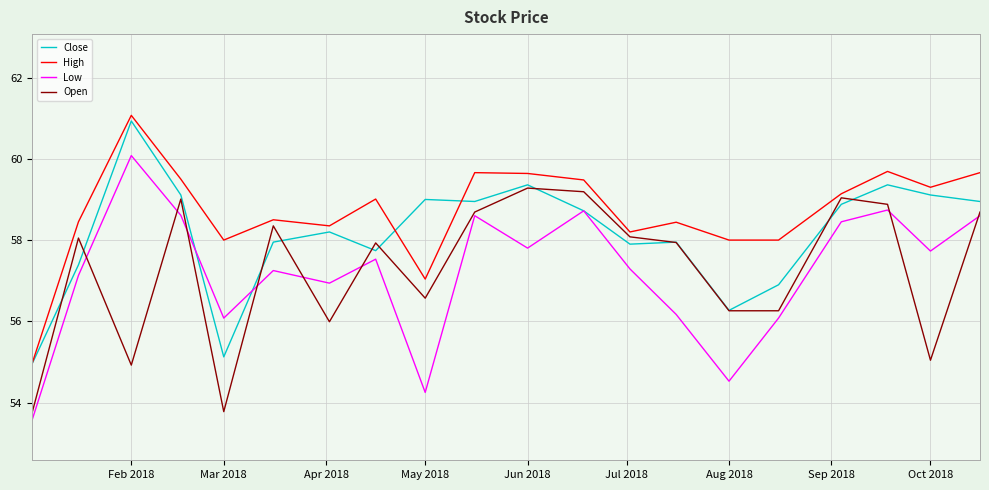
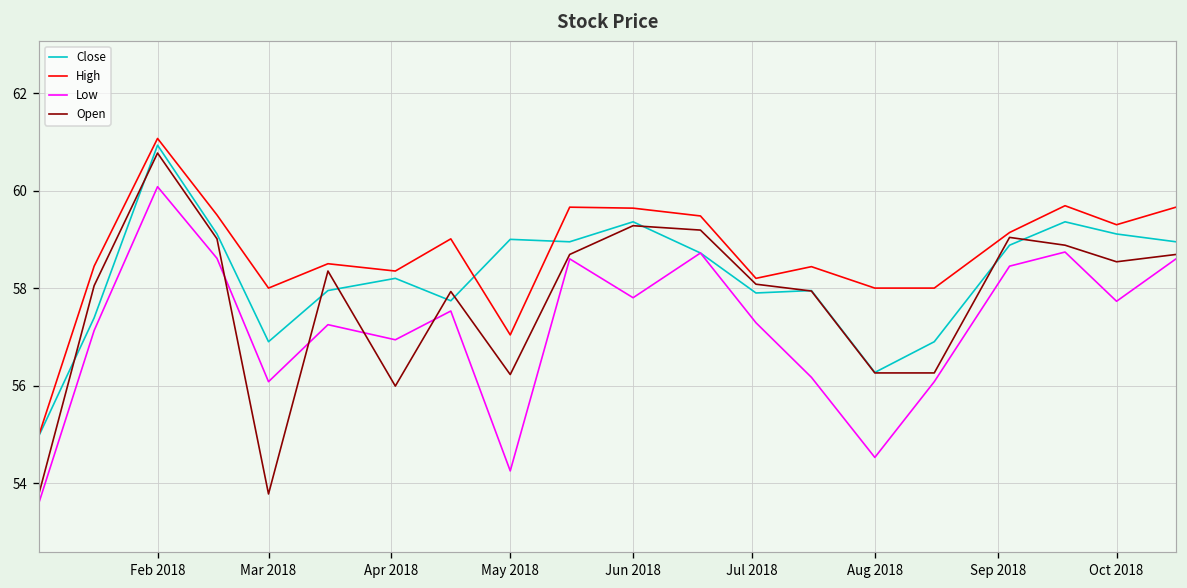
  {
    "Close": {
      "Feb 2018": 60.9,
-     "Mar 2018": 55.1,
+     "Mar 2018": 56.9,
      "May 2018": 59.0,
      "Jun 2018": 59.4,
      "Oct 2018": 59.1
    },
    "High": {
      "Feb 2018": 61.1,
      "Mar 2018": 58.0,
      "May 2018": 57.0,
      "Jun 2018": 59.6,
      "Aug 2018": 58.0,
      "Oct 2018": 59.3
    },
    "Low": {
      "Feb 2018": 60.1,
      "Mar 2018": 56.1,
      "May 2018": 54.3,
      "Jun 2018": 57.8,
      "Aug 2018": 54.5,
      "Oct 2018": 57.7
    },
    "Open": {
-     "Feb 2018": 54.9,
+     "Feb 2018": 60.8,
      "Mar 2018": 53.8,
-     "May 2018": 56.6,
+     "May 2018": 56.2,
      "Jun 2018": 59.3,
-     "Oct 2018": 55.0
+     "Oct 2018": 58.5
    }
  }
